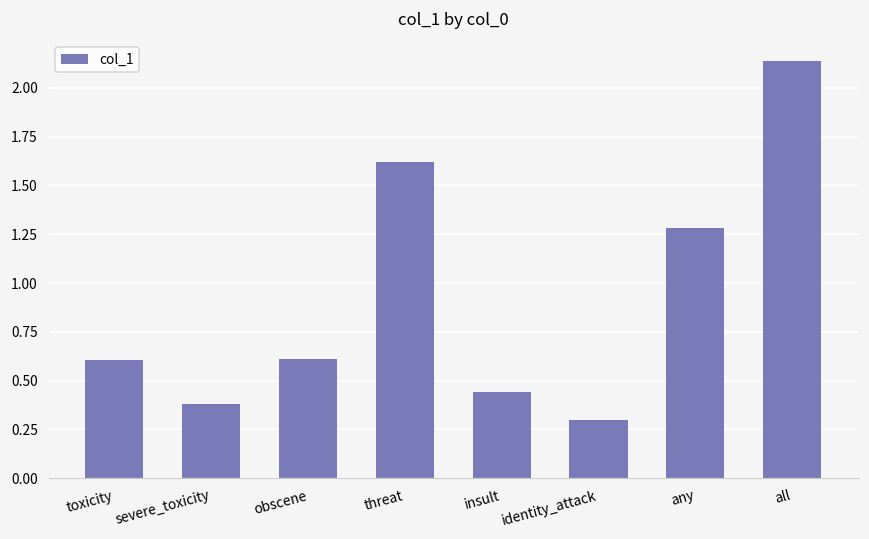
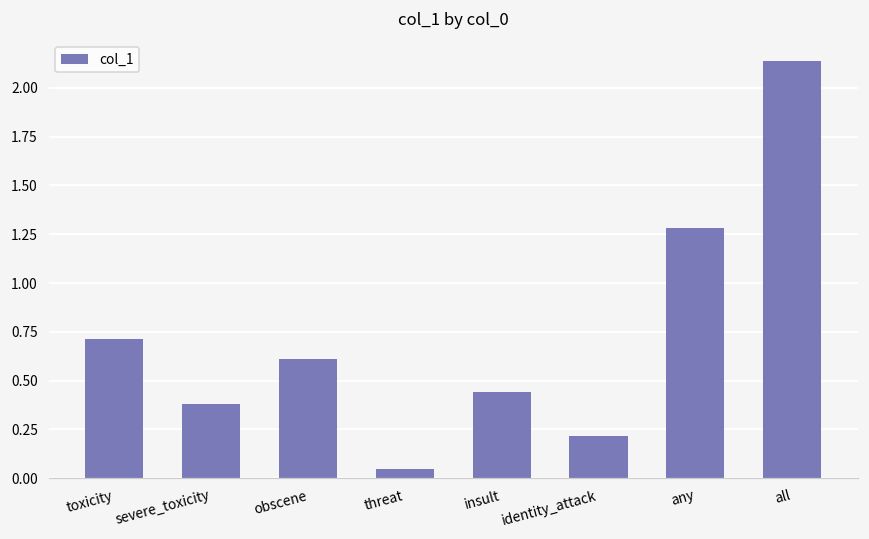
  {
-   "toxicity": 0.61,
+   "toxicity": 0.71,
    "severe_toxicity": 0.38,
    "obscene": 0.61,
-   "threat": 1.62,
+   "threat": 0.05,
    "insult": 0.44,
-   "identity_attack": 0.30,
+   "identity_attack": 0.22,
    "any": 1.28,
    "all": 2.14
  }
